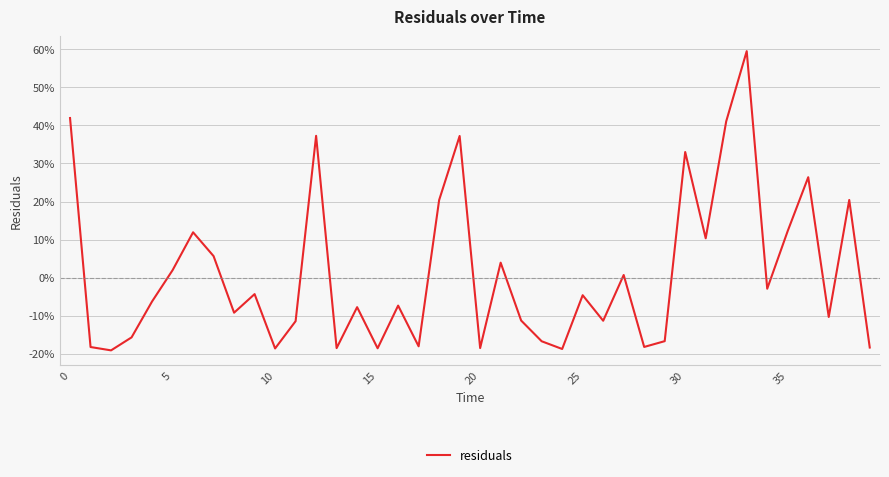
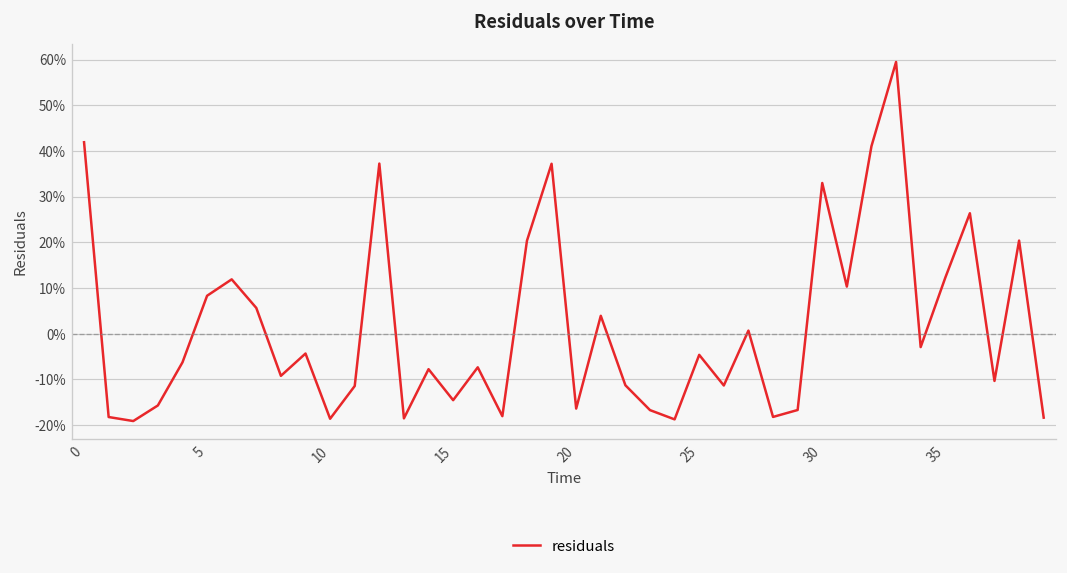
  {
    "0": "42%",
-   "5": "2%",
+   "5": "8%",
    "10": "-19%",
-   "15": "-19%",
-   "20": "-18%",
+   "15": "-15%",
+   "20": "-16%",
    "25": "-5%",
    "30": "33%",
    "35": "12%"
  }
